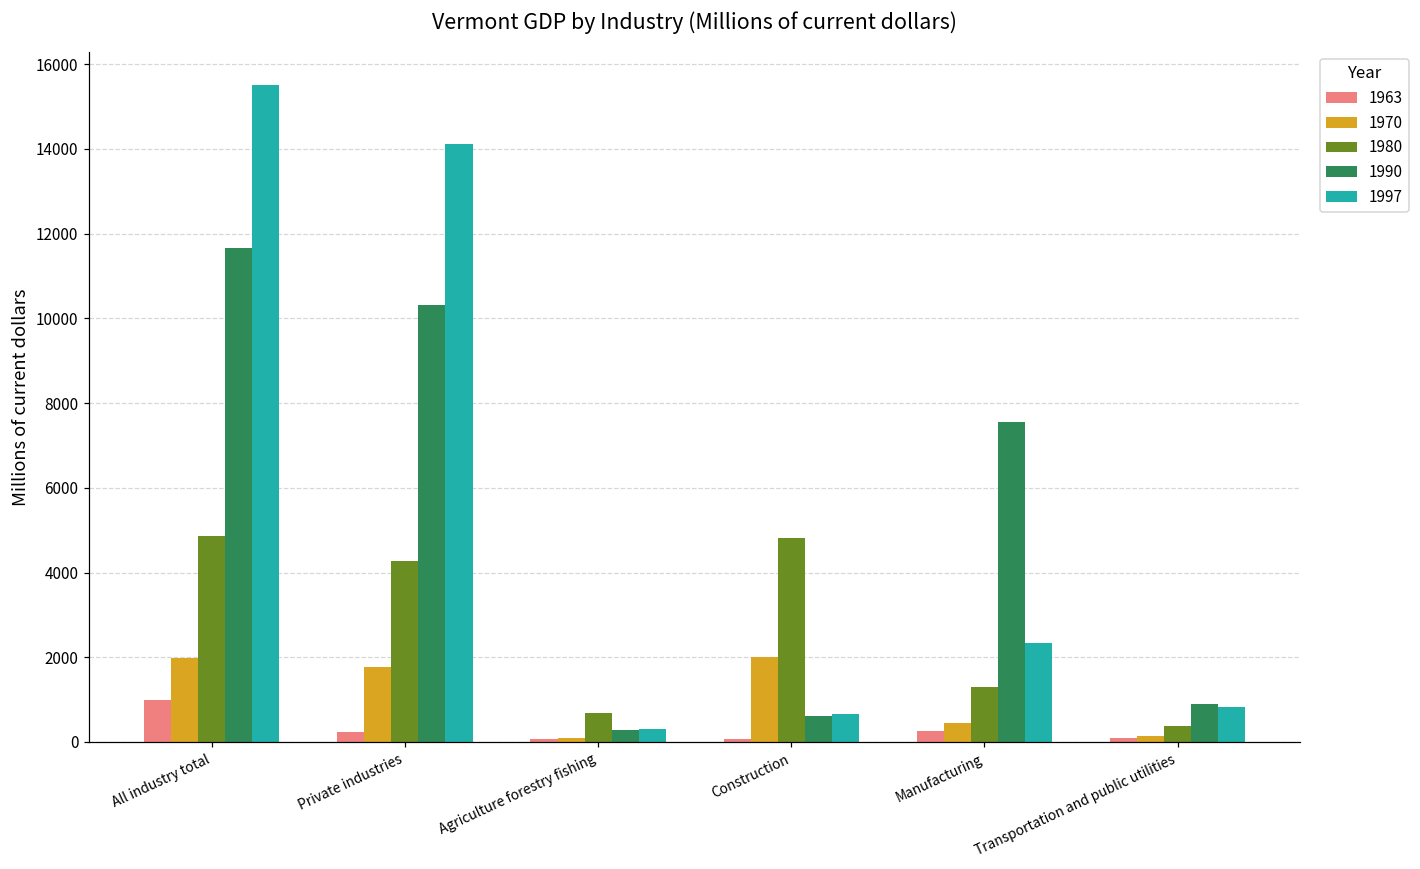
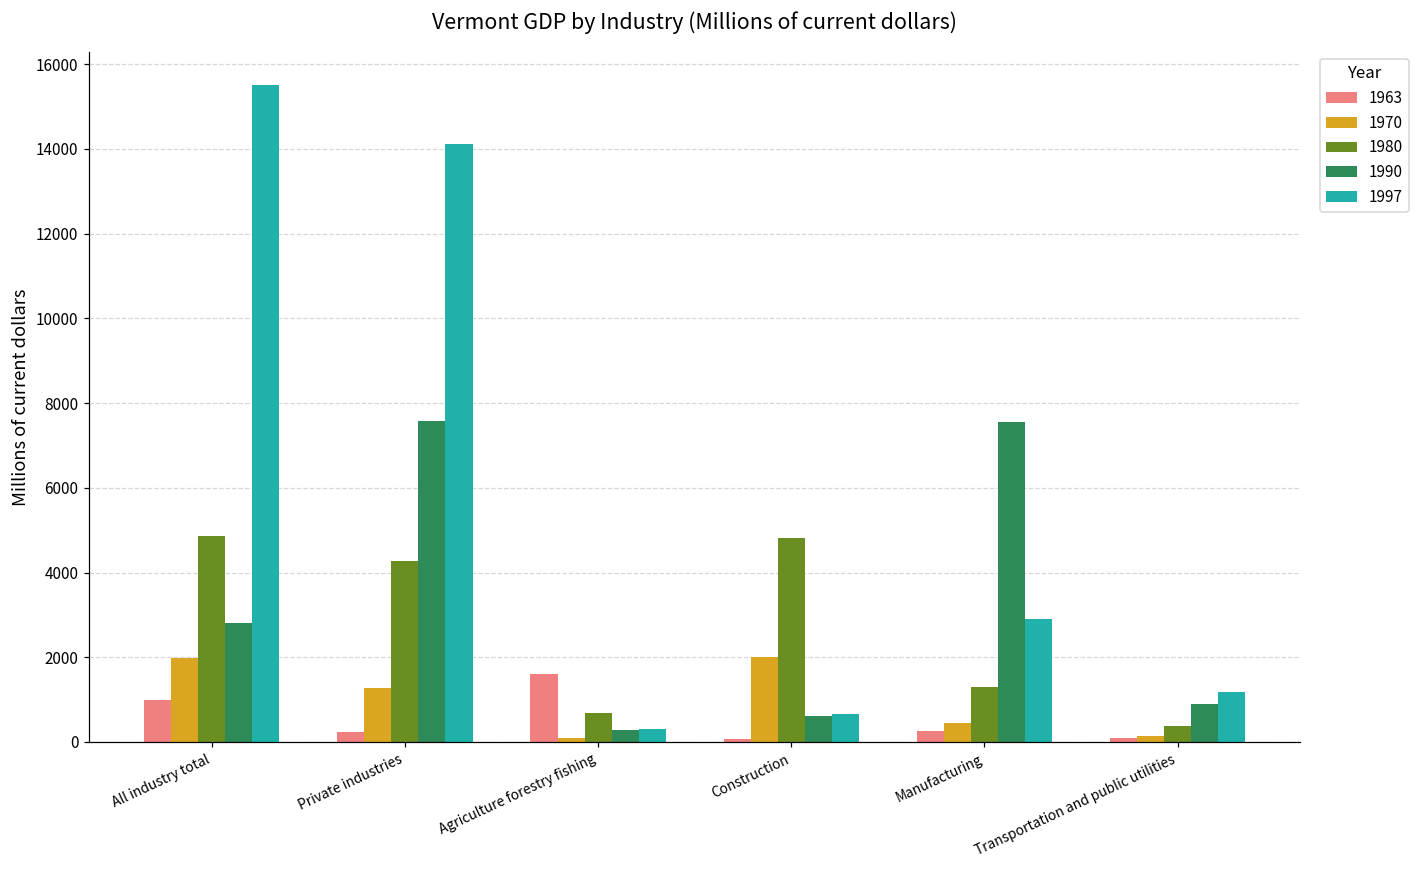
  {
    "1963": {
      "All industry total": 1000,
      "Private industries": 200,
-     "Agriculture forestry fishing": 100,
+     "Agriculture forestry fishing": 1600,
      "Manufacturing": 300,
      "Transportation and public utilities": 100
    },
    "1970": {
      "All industry total": 2000,
-     "Private industries": 1800,
+     "Private industries": 1300,
      "Agriculture forestry fishing": 100,
      "Construction": 2000,
      "Manufacturing": 500,
      "Transportation and public utilities": 100
    },
    "1980": {
      "All industry total": 4900,
      "Private industries": 4300,
      "Agriculture forestry fishing": 700,
      "Construction": 4800,
      "Manufacturing": 1300,
      "Transportation and public utilities": 400
    },
    "1990": {
-     "All industry total": 11700,
-     "Private industries": 10300,
+     "All industry total": 2800,
+     "Private industries": 7600,
      "Agriculture forestry fishing": 300,
      "Construction": 600,
      "Manufacturing": 7600,
      "Transportation and public utilities": 900
    },
    "1997": {
      "All industry total": 15500,
      "Private industries": 14100,
      "Agriculture forestry fishing": 300,
      "Construction": 600,
-     "Manufacturing": 2300,
-     "Transportation and public utilities": 800
+     "Manufacturing": 2900,
+     "Transportation and public utilities": 1200
    }
  }
